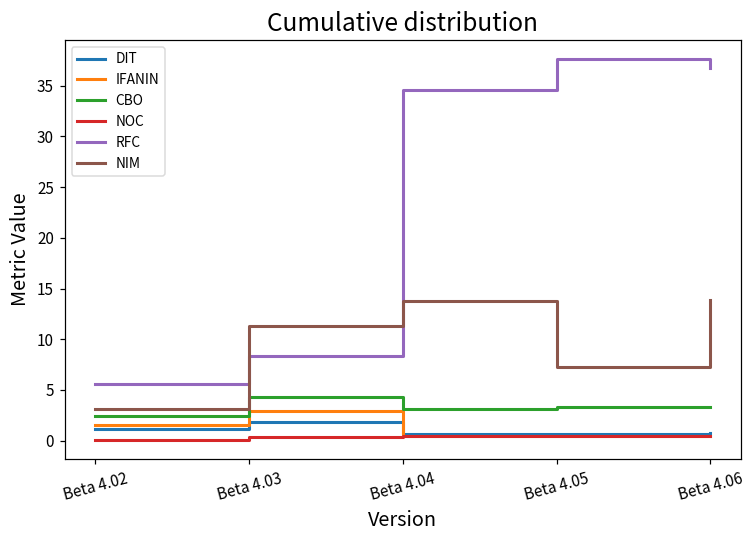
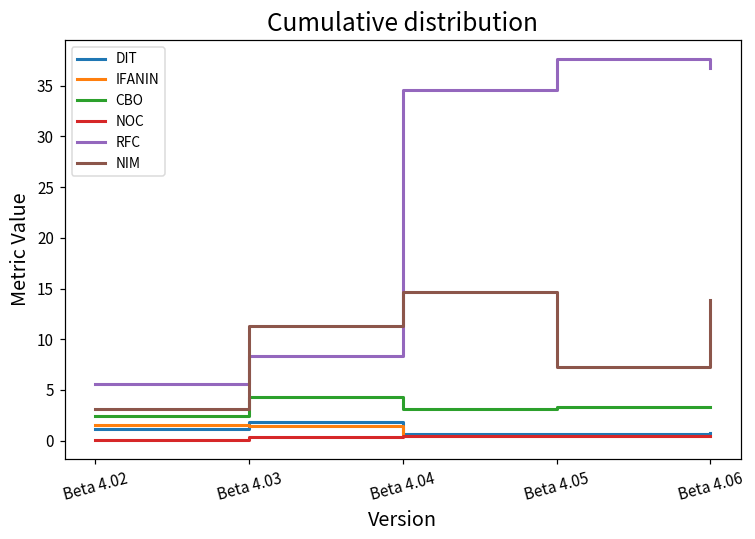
  {
    "DIT": {
      "Beta 4.02": 1,
      "Beta 4.03": 2
    },
    "IFANIN": {
      "Beta 4.02": 2,
-     "Beta 4.03": 3
+     "Beta 4.03": 1
    },
    "CBO": {
      "Beta 4.02": 2,
      "Beta 4.03": 4,
      "Beta 4.04": 3,
      "Beta 4.05": 3,
      "Beta 4.06": 3
    },
    "NOC": {
      "Beta 4.02": 0,
      "Beta 4.03": 0
    },
    "RFC": {
      "Beta 4.02": 6,
      "Beta 4.03": 8,
      "Beta 4.04": 35,
      "Beta 4.05": 38,
      "Beta 4.06": 37
    },
    "NIM": {
      "Beta 4.02": 3,
      "Beta 4.03": 11,
-     "Beta 4.04": 14,
+     "Beta 4.04": 15,
      "Beta 4.05": 7,
      "Beta 4.06": 14
    }
  }
